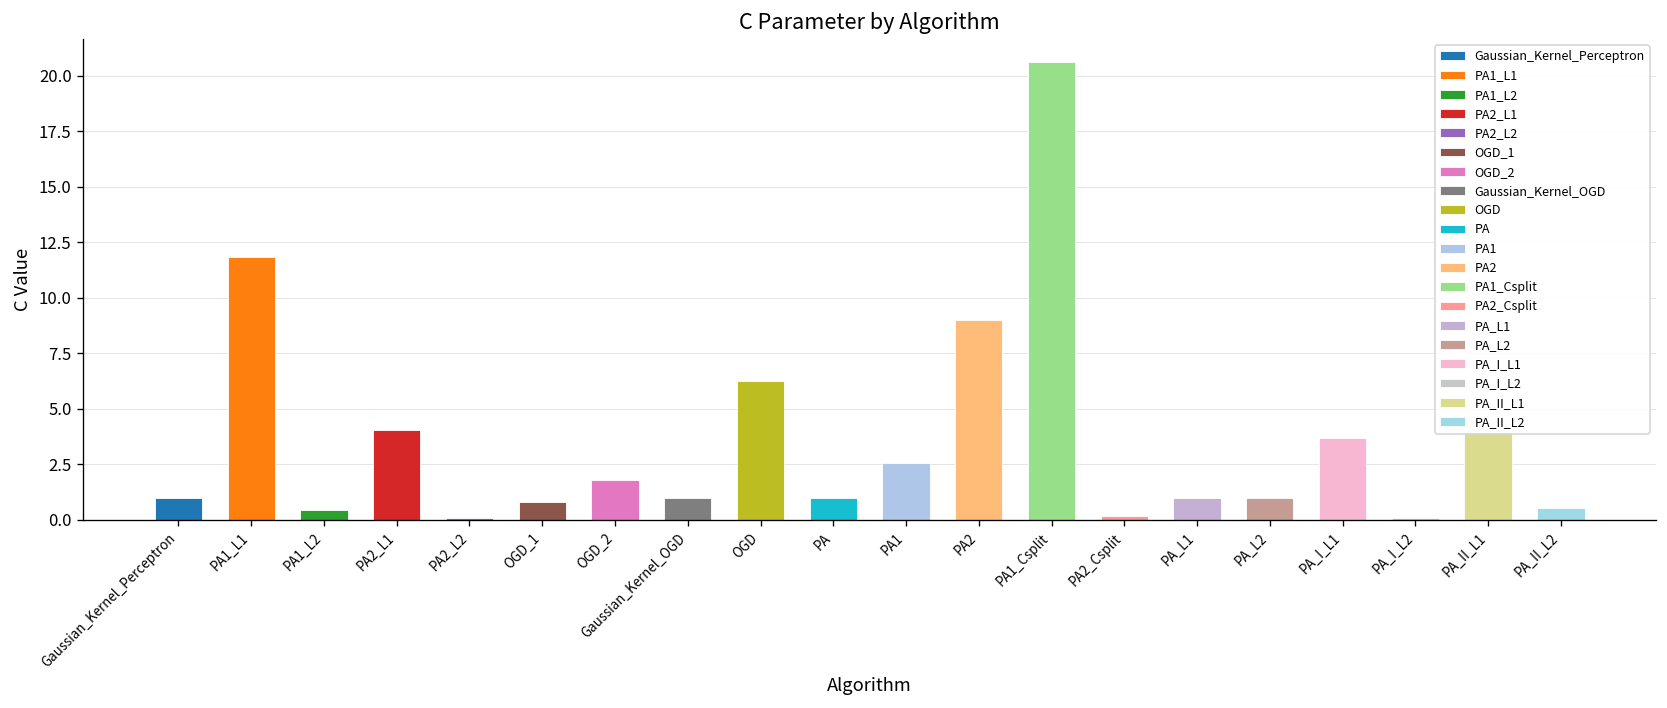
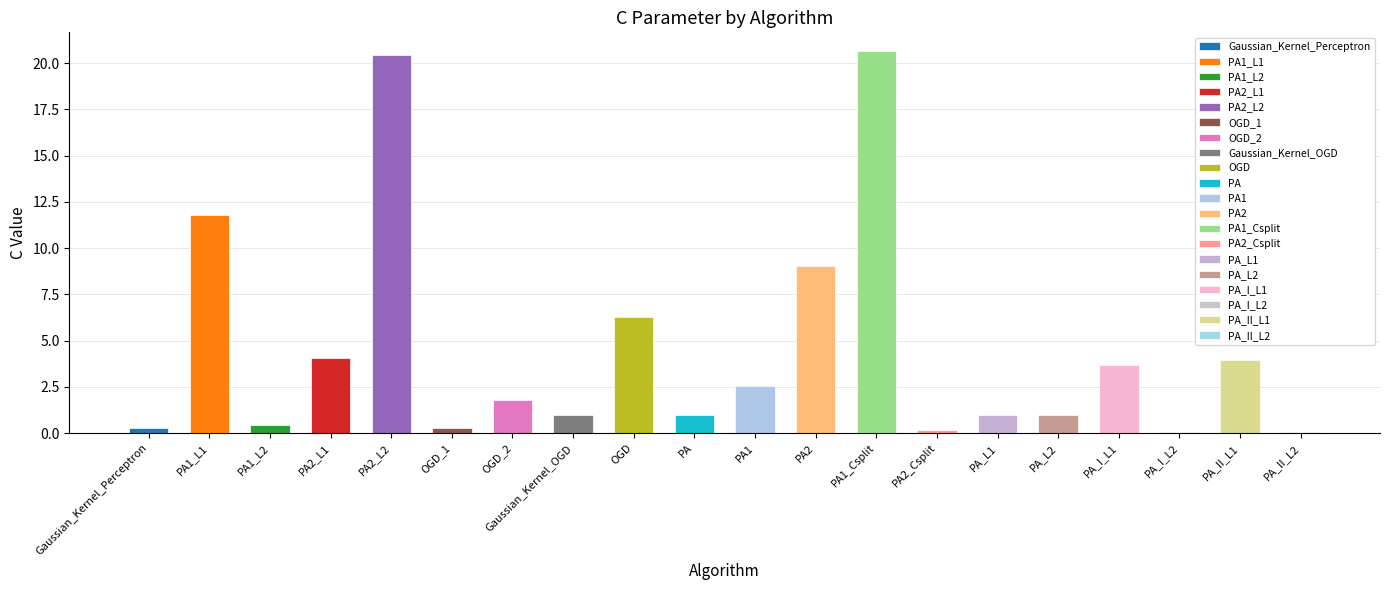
  {
-   "Gaussian_Kernel_Perceptron": 1.0,
+   "Gaussian_Kernel_Perceptron": 0.3,
    "PA1_L1": 11.8,
    "PA1_L2": 0.4,
    "PA2_L1": 4.0,
-   "PA2_L2": 0.1,
-   "OGD_1": 0.8,
+   "PA2_L2": 20.4,
+   "OGD_1": 0.3,
    "OGD_2": 1.8,
    "Gaussian_Kernel_OGD": 1.0,
    "OGD": 6.3,
    "PA": 1.0,
    "PA1": 2.5,
    "PA2": 9.0,
    "PA1_Csplit": 20.6,
    "PA2_Csplit": 0.2,
    "PA_L1": 1.0,
    "PA_L2": 1.0,
    "PA_I_L1": 3.7,
    "PA_II_L1": 3.9,
-   "PA_II_L2": 0.5
+   "PA_II_L2": 0.1
  }
